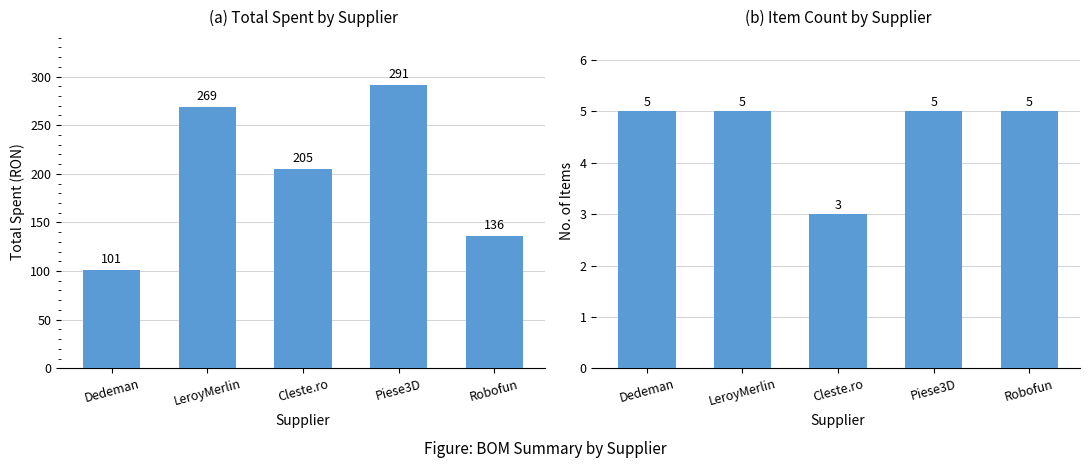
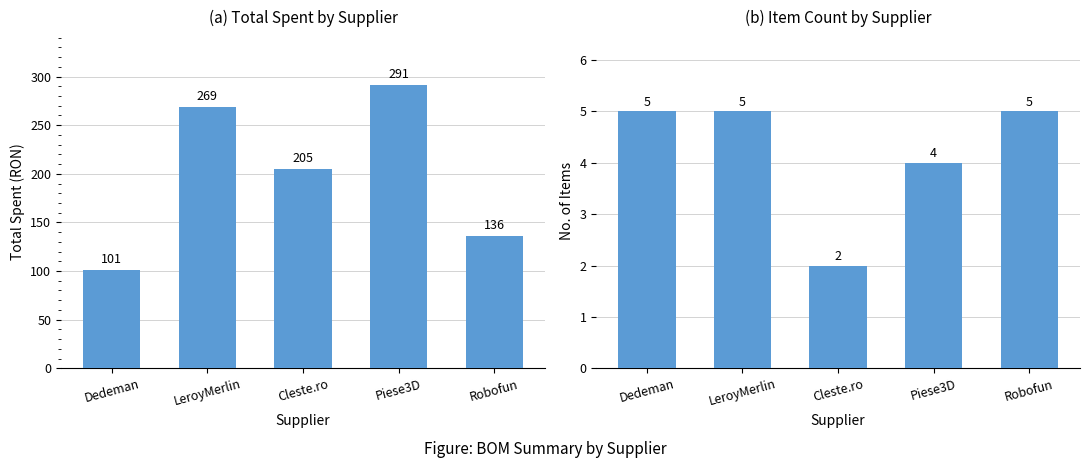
  {
    "(a) Total Spent by Supplier": {
      "Dedeman": 101,
      "LeroyMerlin": 269,
      "Cleste.ro": 205,
      "Piese3D": 291,
      "Robofun": 136
    },
    "(b) Item Count by Supplier": {
      "Dedeman": 5,
      "LeroyMerlin": 5,
-     "Cleste.ro": 3,
-     "Piese3D": 5,
+     "Cleste.ro": 2,
+     "Piese3D": 4,
      "Robofun": 5
    }
  }
